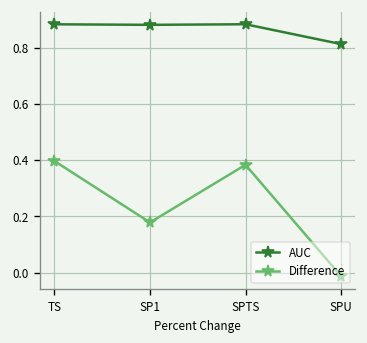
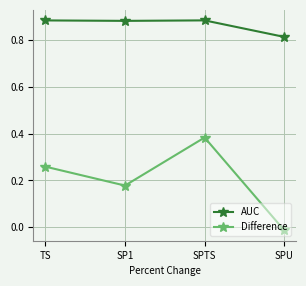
  {
    "AUC": {
      "TS": 0.88,
      "SP1": 0.88,
      "SPTS": 0.88,
      "SPU": 0.81
    },
    "Difference": {
-     "TS": 0.40,
+     "TS": 0.26,
      "SP1": 0.18,
      "SPTS": 0.38
    }
  }
